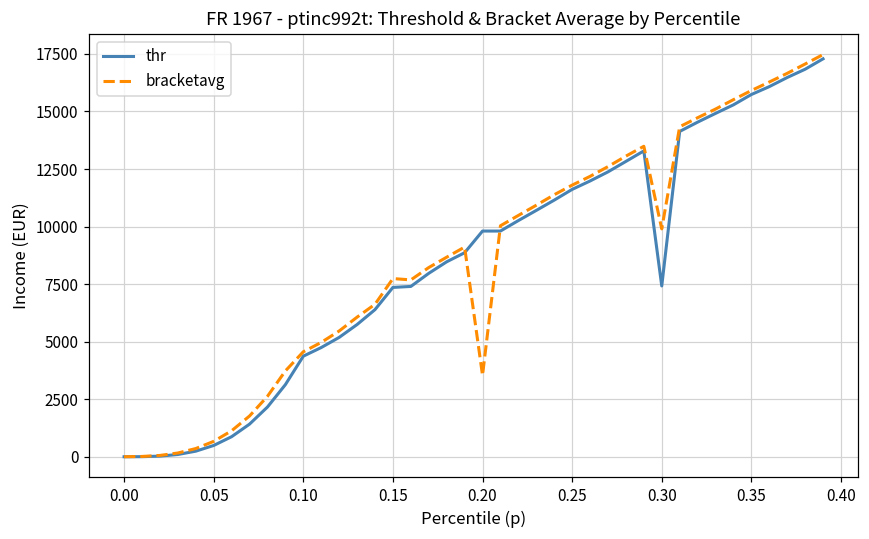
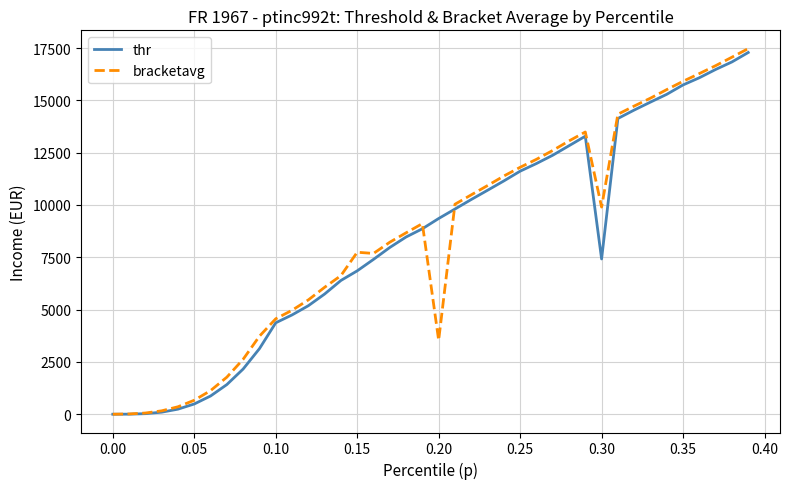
  {
    "thr": {
      "0.05": 500,
      "0.10": 4400,
-     "0.15": 7400,
-     "0.20": 9800,
+     "0.15": 6900,
+     "0.20": 9400,
      "0.25": 11600,
      "0.30": 7400,
      "0.35": 15700
    },
    "bracketavg": {
      "0.05": 700,
      "0.10": 4600,
      "0.15": 7700,
      "0.20": 3500,
      "0.25": 11800,
      "0.30": 9900,
      "0.35": 15900
    }
  }
